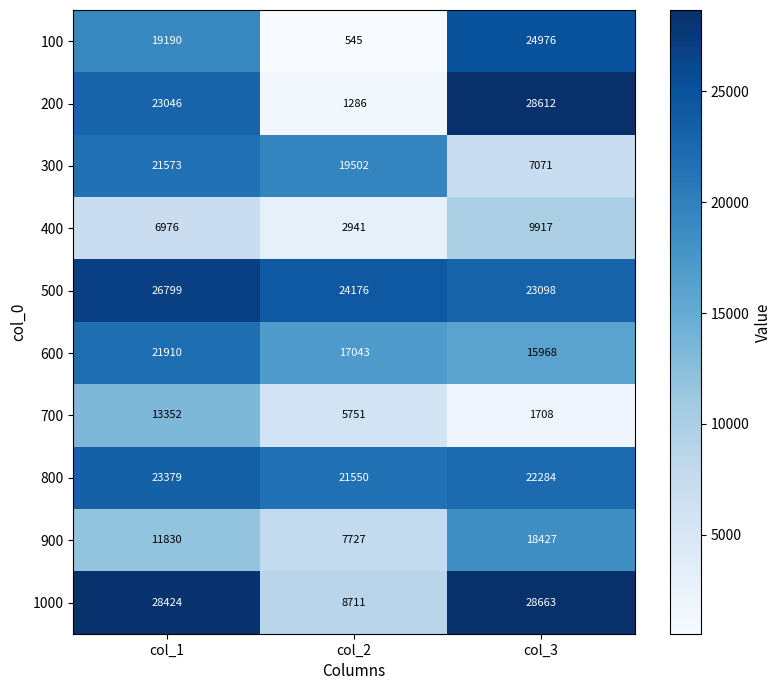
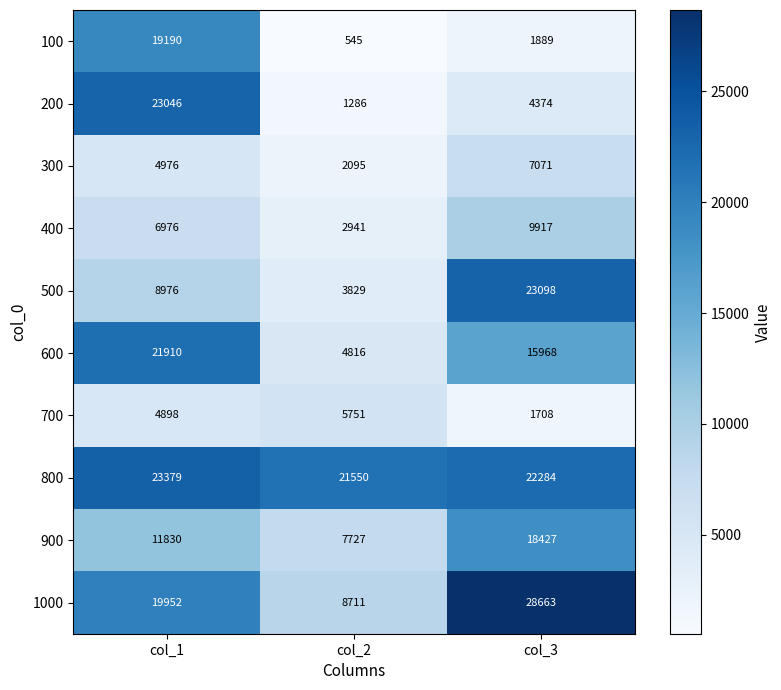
  {
    "100": {
      "col_1": 19190,
      "col_2": 545,
-     "col_3": 24976
+     "col_3": 1889
    },
    "200": {
      "col_1": 23046,
      "col_2": 1286,
-     "col_3": 28612
+     "col_3": 4374
    },
    "300": {
-     "col_1": 21573,
-     "col_2": 19502,
+     "col_1": 4976,
+     "col_2": 2095,
      "col_3": 7071
    },
    "400": {
      "col_1": 6976,
      "col_2": 2941,
      "col_3": 9917
    },
    "500": {
-     "col_1": 26799,
-     "col_2": 24176,
+     "col_1": 8976,
+     "col_2": 3829,
      "col_3": 23098
    },
    "600": {
      "col_1": 21910,
-     "col_2": 17043,
+     "col_2": 4816,
      "col_3": 15968
    },
    "700": {
-     "col_1": 13352,
+     "col_1": 4898,
      "col_2": 5751,
      "col_3": 1708
    },
    "800": {
      "col_1": 23379,
      "col_2": 21550,
      "col_3": 22284
    },
    "900": {
      "col_1": 11830,
      "col_2": 7727,
      "col_3": 18427
    },
    "1000": {
-     "col_1": 28424,
+     "col_1": 19952,
      "col_2": 8711,
      "col_3": 28663
    }
  }
